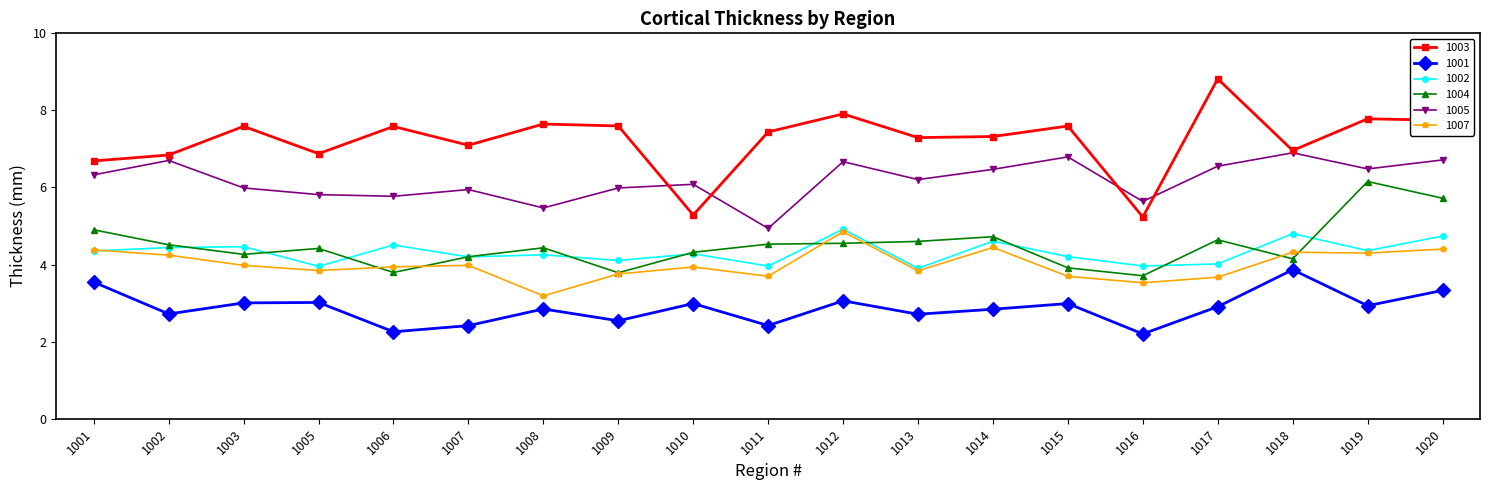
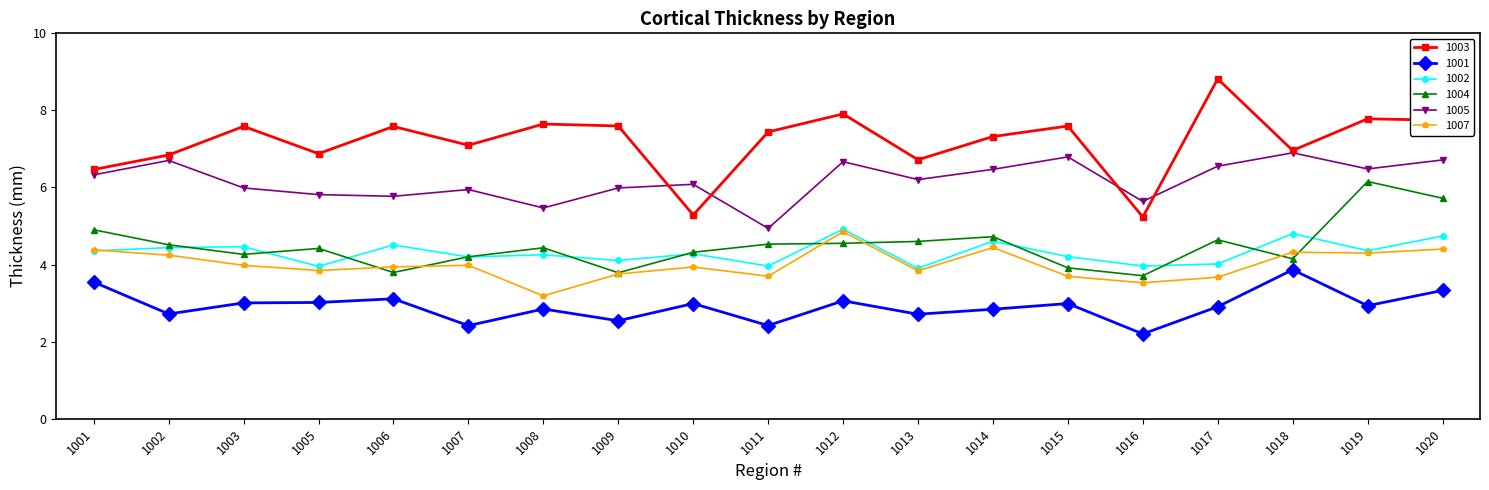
  {
    "1003": {
-     "1001": 6.7,
+     "1001": 6.5,
      "1002": 6.8,
      "1003": 7.6,
      "1005": 6.9,
      "1006": 7.6,
      "1007": 7.1,
      "1008": 7.6,
      "1009": 7.6,
      "1010": 5.3,
      "1011": 7.4,
      "1012": 7.9,
-     "1013": 7.3,
+     "1013": 6.7,
      "1014": 7.3,
      "1015": 7.6,
      "1016": 5.2,
      "1017": 8.8,
      "1019": 7.8
    },
    "1001": {
      "1001": 3.5,
      "1002": 2.7,
      "1003": 3.0,
      "1005": 3.0,
-     "1006": 2.3,
+     "1006": 3.1,
      "1007": 2.4,
      "1008": 2.8,
      "1009": 2.5,
      "1010": 3.0,
      "1011": 2.4,
      "1012": 3.1,
      "1013": 2.7,
      "1014": 2.8,
      "1015": 3.0,
      "1016": 2.2,
      "1017": 2.9,
      "1018": 3.9,
      "1019": 2.9,
      "1020": 3.3
    },
    "1002": {
      "1002": 4.4,
      "1003": 4.5,
      "1005": 4.0,
      "1006": 4.5,
      "1008": 4.3,
      "1009": 4.1,
      "1011": 4.0,
      "1014": 4.6,
      "1015": 4.2,
      "1016": 4.0,
      "1017": 4.0,
      "1018": 4.8,
      "1020": 4.7
    },
    "1004": {
      "1001": 4.9,
      "1002": 4.5,
      "1003": 4.3,
      "1005": 4.4,
      "1006": 3.8,
      "1008": 4.4,
      "1011": 4.5,
      "1012": 4.6,
      "1013": 4.6,
      "1014": 4.7,
      "1015": 3.9,
      "1016": 3.7,
      "1017": 4.6,
      "1018": 4.1,
      "1019": 6.2,
      "1020": 5.7
    },
    "1005": {
      "1001": 6.3,
      "1002": 6.7,
      "1003": 6.0,
      "1005": 5.8,
      "1006": 5.8,
      "1007": 5.9,
      "1008": 5.5,
      "1009": 6.0,
      "1010": 6.1,
      "1011": 4.9,
      "1012": 6.7,
      "1013": 6.2,
      "1014": 6.5,
      "1015": 6.8,
      "1016": 5.6,
      "1017": 6.6,
      "1019": 6.5,
      "1020": 6.7
    },
    "1007": {
      "1002": 4.2,
      "1003": 4.0,
      "1005": 3.8,
      "1006": 3.9,
      "1007": 4.0,
      "1008": 3.2,
      "1010": 3.9,
      "1011": 3.7,
      "1014": 4.4,
      "1015": 3.7,
      "1016": 3.5,
      "1017": 3.7,
      "1018": 4.3,
      "1020": 4.4
    }
  }
